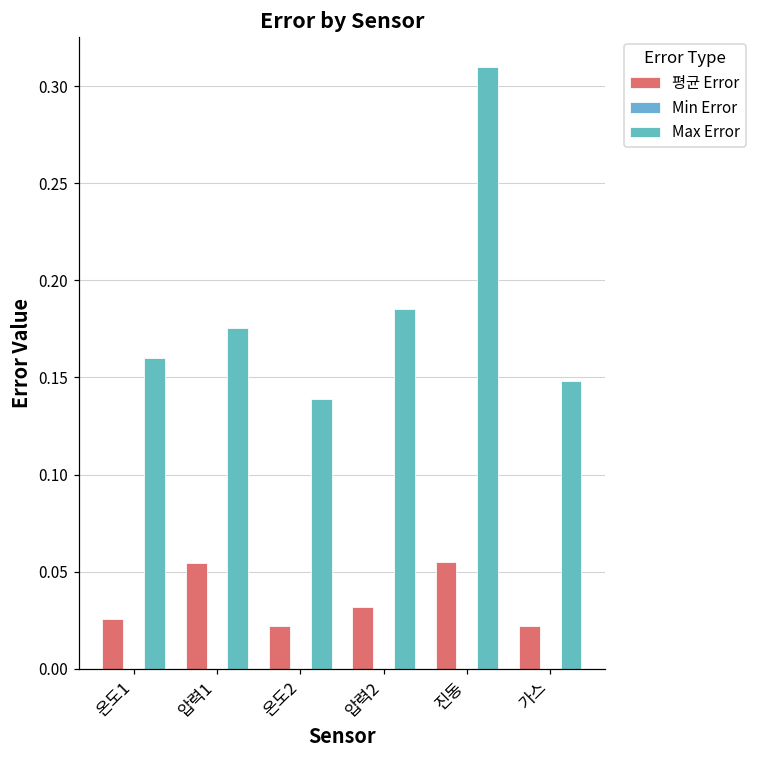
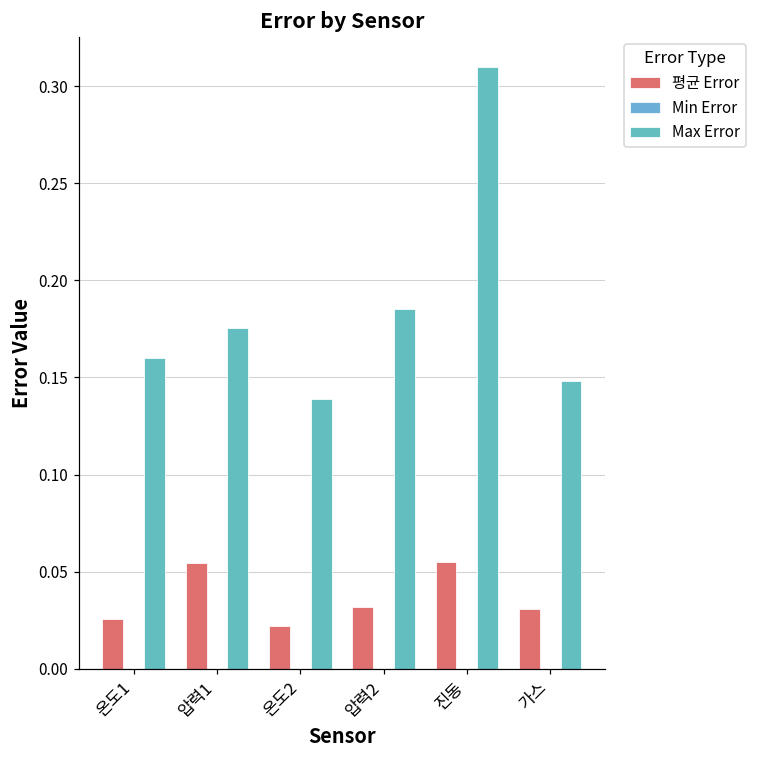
  {
    "평균 Error": {
      "온도1": 0.026,
      "압력1": 0.054,
      "온도2": 0.022,
      "압력2": 0.032,
      "진동": 0.055,
-     "가스": 0.022
+     "가스": 0.031
    }
  }
